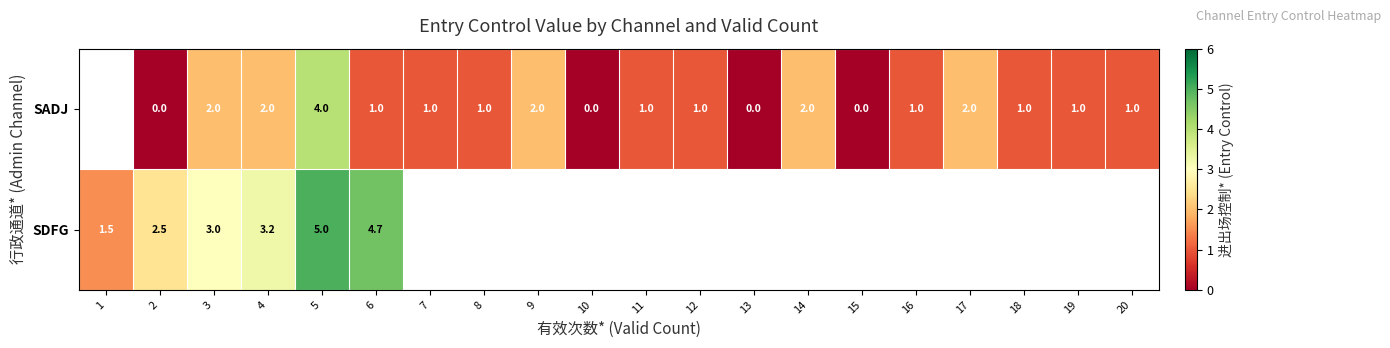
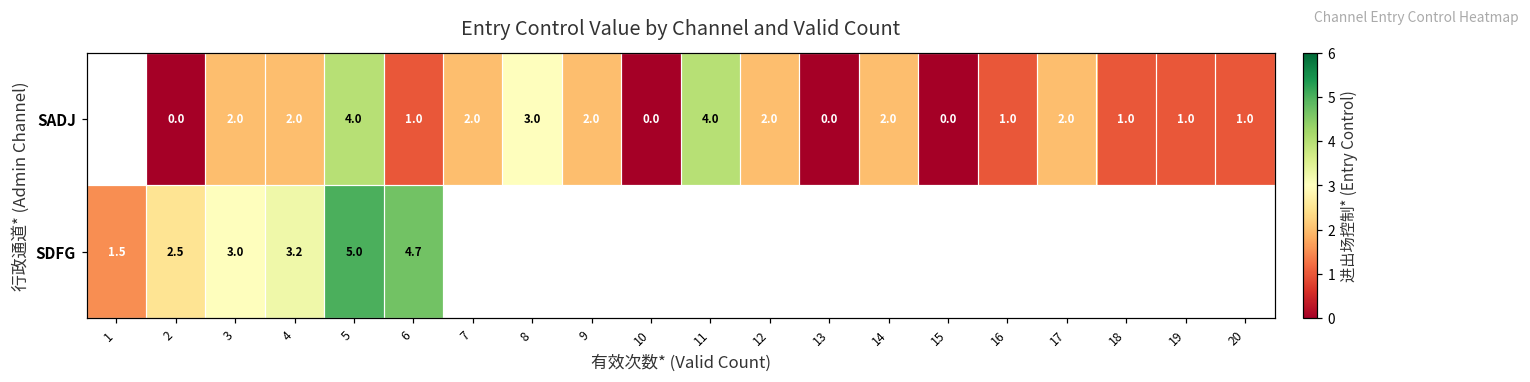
  {
    "SADJ": {
      "2": 0.0,
      "3": 2.0,
      "4": 2.0,
      "5": 4.0,
      "6": 1.0,
-     "7": 1.0,
-     "8": 1.0,
+     "7": 2.0,
+     "8": 3.0,
      "9": 2.0,
      "10": 0.0,
-     "11": 1.0,
-     "12": 1.0,
+     "11": 4.0,
+     "12": 2.0,
      "13": 0.0,
      "14": 2.0,
      "15": 0.0,
      "16": 1.0,
      "17": 2.0,
      "18": 1.0,
      "19": 1.0,
      "20": 1.0
    },
    "SDFG": {
      "1": 1.5,
      "2": 2.5,
      "3": 3.0,
      "4": 3.2,
      "5": 5.0,
      "6": 4.7
    }
  }
